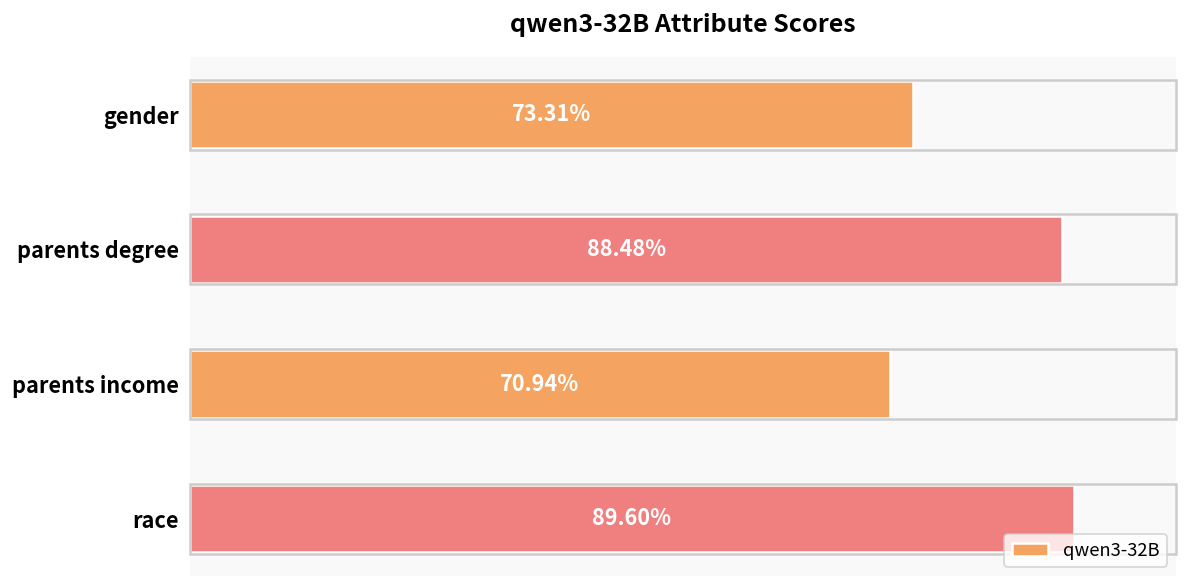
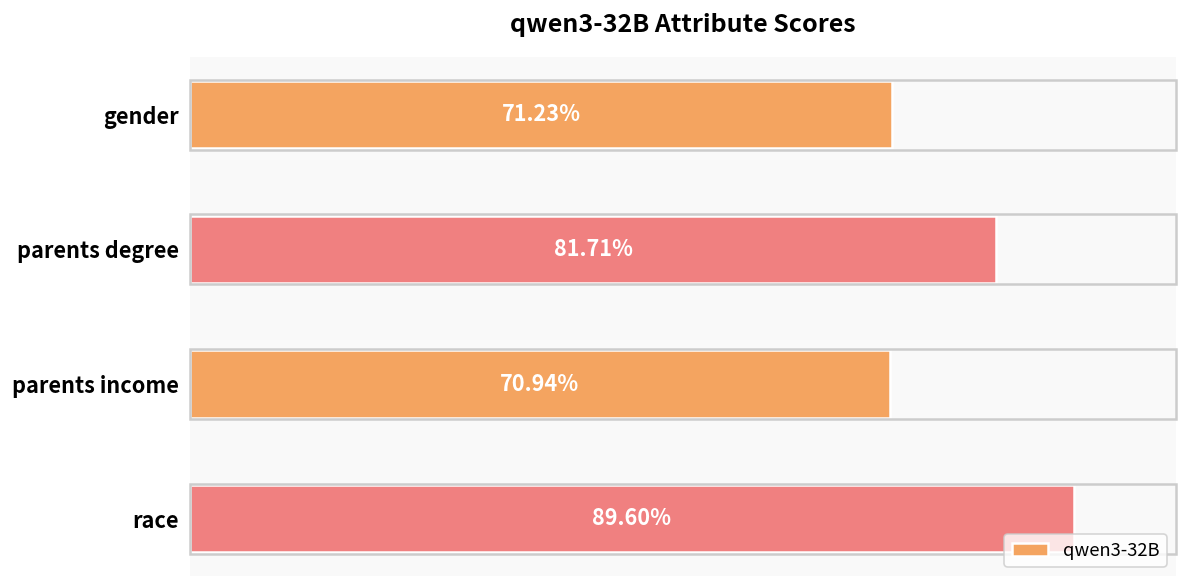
  {
-   "gender": "73.31%",
-   "parents degree": "88.48%",
+   "gender": "71.23%",
+   "parents degree": "81.71%",
    "parents income": "70.94%",
    "race": "89.60%"
  }
